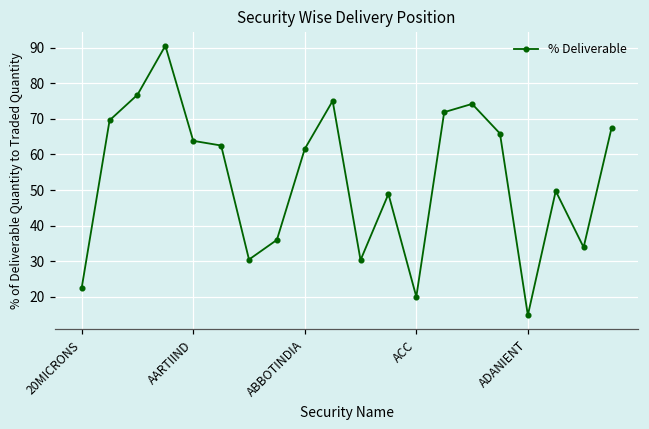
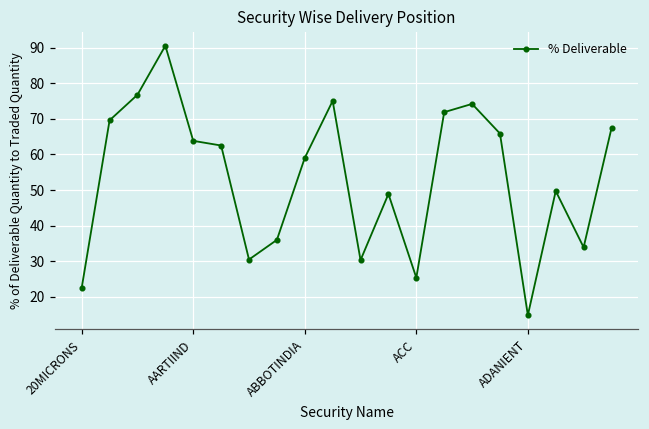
  {
    "20MICRONS": 23,
    "AARTIIND": 64,
-   "ABBOTINDIA": 62,
-   "ACC": 20,
+   "ABBOTINDIA": 59,
+   "ACC": 25,
    "ADANIENT": 15
  }
